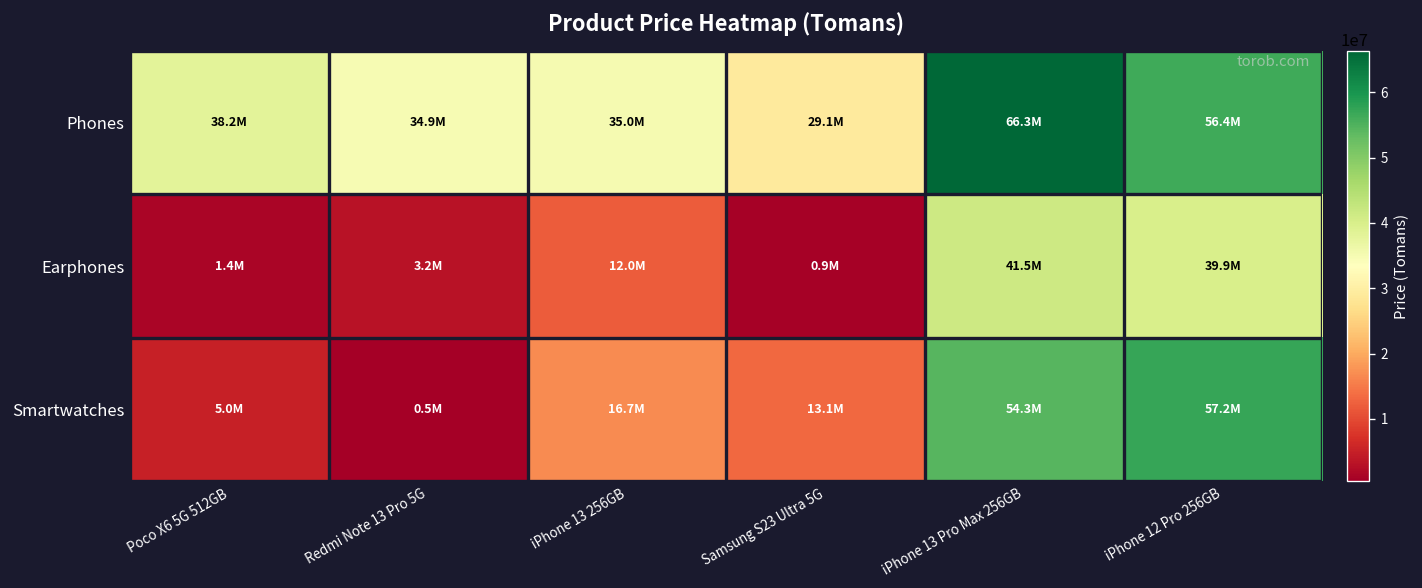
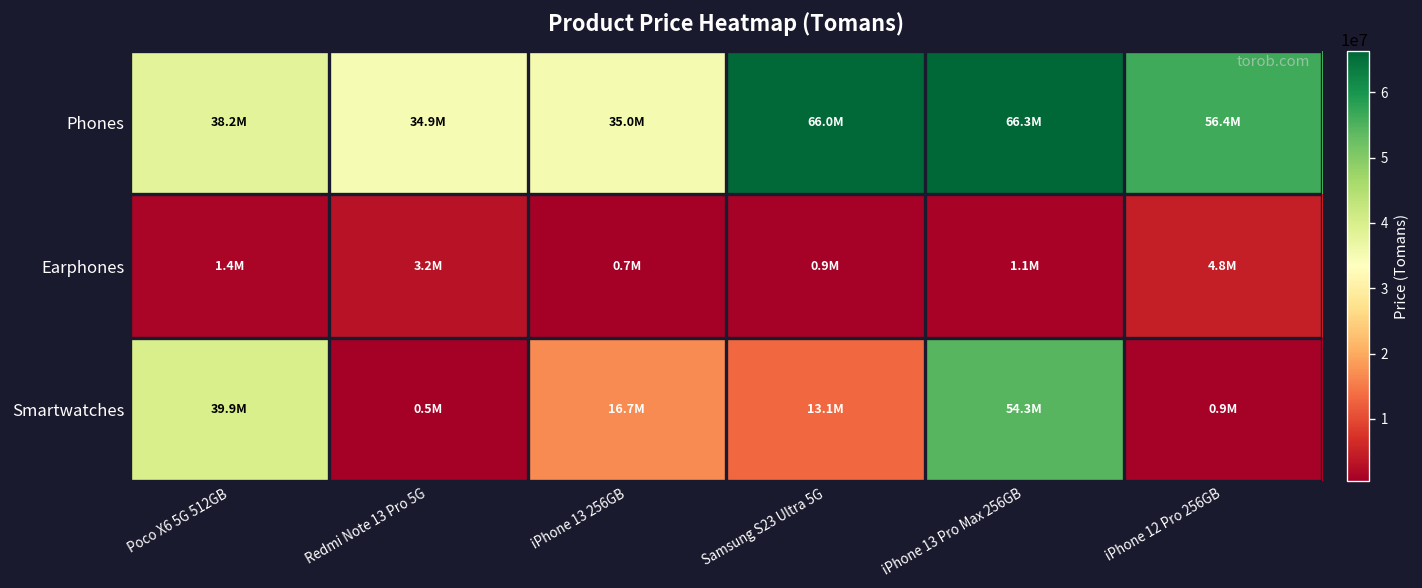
  {
    "Phones": {
      "Poco X6 5G 512GB": "38.2M",
      "Redmi Note 13 Pro 5G": "34.9M",
      "iPhone 13 256GB": "35.0M",
-     "Samsung S23 Ultra 5G": "29.1M",
+     "Samsung S23 Ultra 5G": "66.0M",
      "iPhone 13 Pro Max 256GB": "66.3M"
    },
    "Earphones": {
      "Poco X6 5G 512GB": "1.4M",
      "Redmi Note 13 Pro 5G": "3.2M",
-     "iPhone 13 256GB": "12.0M",
+     "iPhone 13 256GB": "0.7M",
      "Samsung S23 Ultra 5G": "0.9M",
-     "iPhone 13 Pro Max 256GB": "41.5M",
-     "iPhone 12 Pro 256GB": "39.9M"
+     "iPhone 13 Pro Max 256GB": "1.1M",
+     "iPhone 12 Pro 256GB": "4.8M"
    },
    "Smartwatches": {
-     "Poco X6 5G 512GB": "5.0M",
+     "Poco X6 5G 512GB": "39.9M",
      "Redmi Note 13 Pro 5G": "0.5M",
      "iPhone 13 256GB": "16.7M",
      "Samsung S23 Ultra 5G": "13.1M",
      "iPhone 13 Pro Max 256GB": "54.3M",
-     "iPhone 12 Pro 256GB": "57.2M"
+     "iPhone 12 Pro 256GB": "0.9M"
    }
  }
